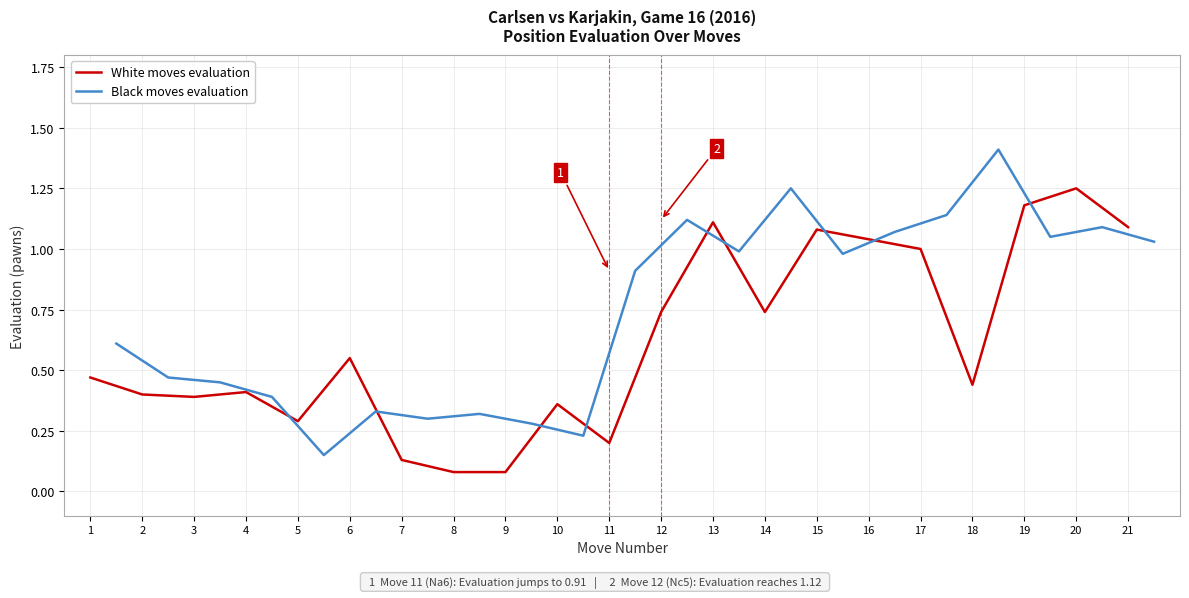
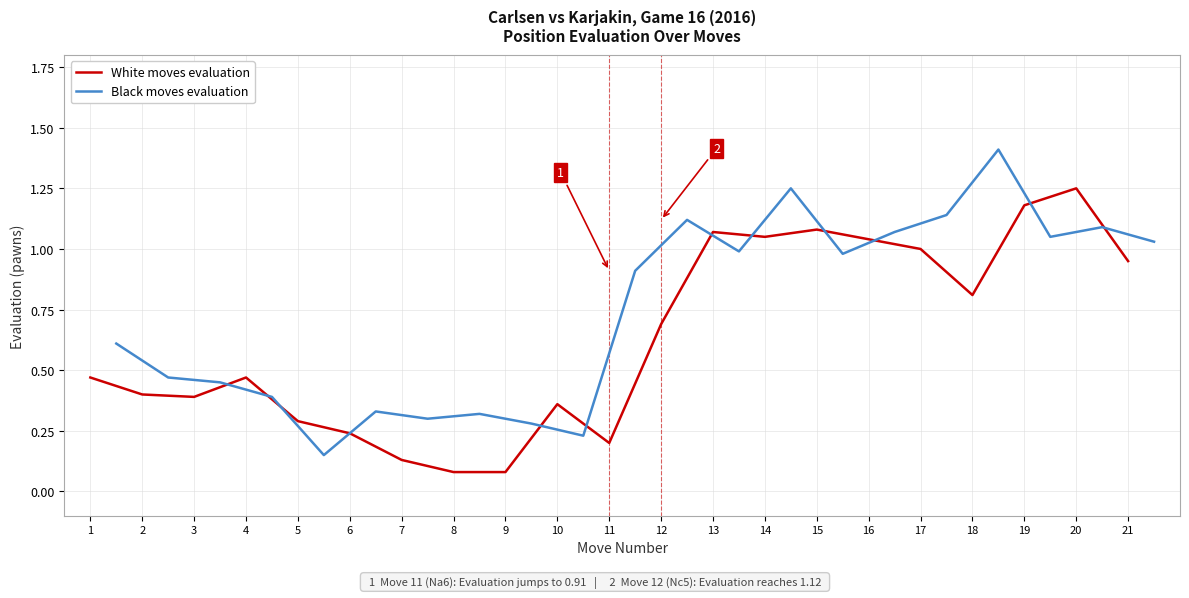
  {
    "White moves evaluation": {
      "1": 0.47,
      "2": 0.40,
      "3": 0.39,
-     "4": 0.41,
+     "4": 0.47,
      "5": 0.29,
-     "6": 0.55,
+     "6": 0.24,
      "7": 0.13,
      "8": 0.08,
      "9": 0.08,
      "10": 0.36,
      "11": 0.20,
-     "12": 0.74,
-     "13": 1.11,
-     "14": 0.74,
+     "12": 0.69,
+     "13": 1.07,
+     "14": 1.05,
      "15": 1.08,
      "16": 1.04,
      "17": 1.00,
-     "18": 0.44,
+     "18": 0.81,
      "19": 1.18,
      "20": 1.25,
-     "21": 1.09
+     "21": 0.95
    }
  }
